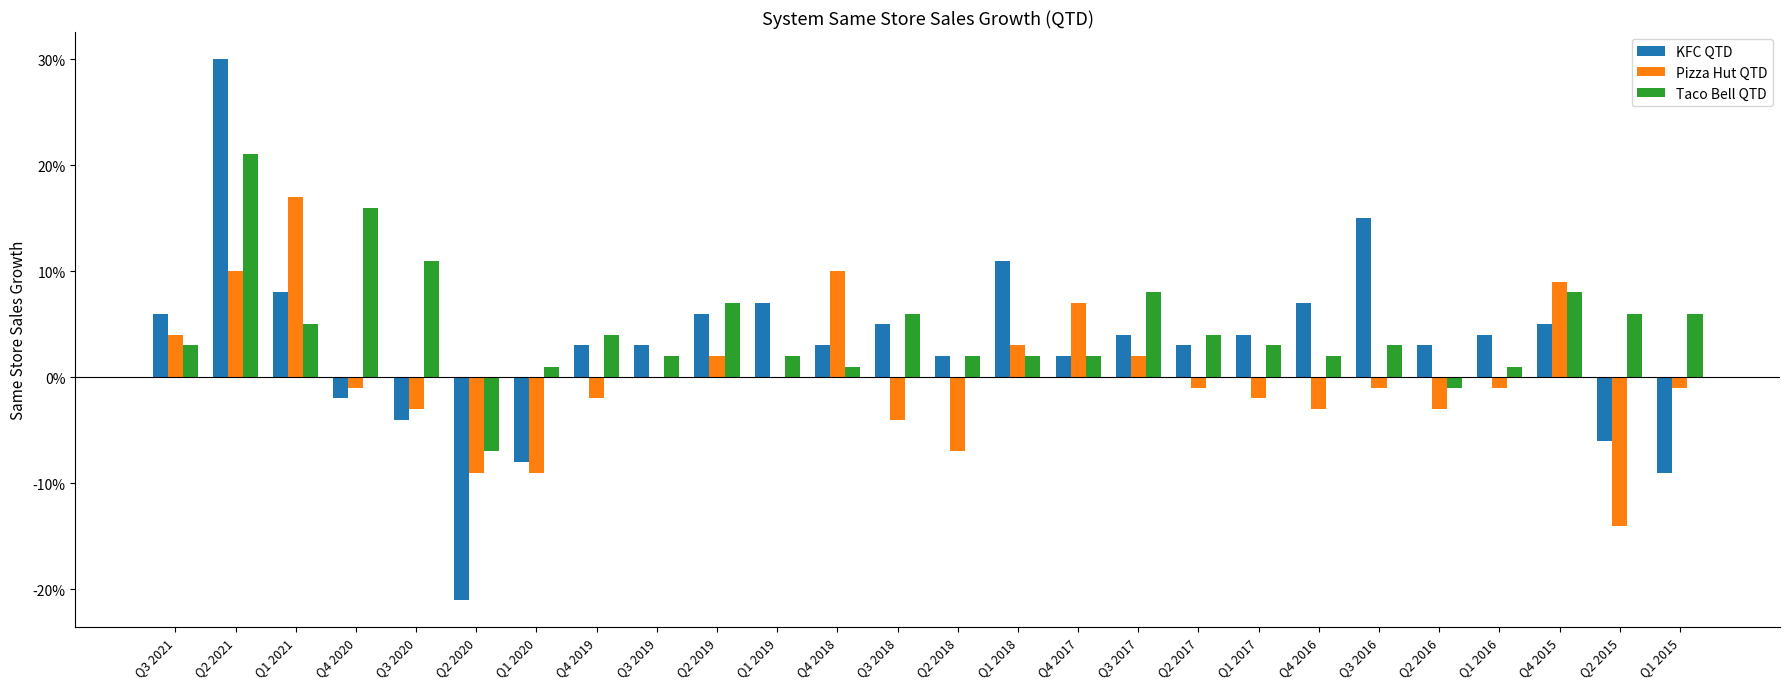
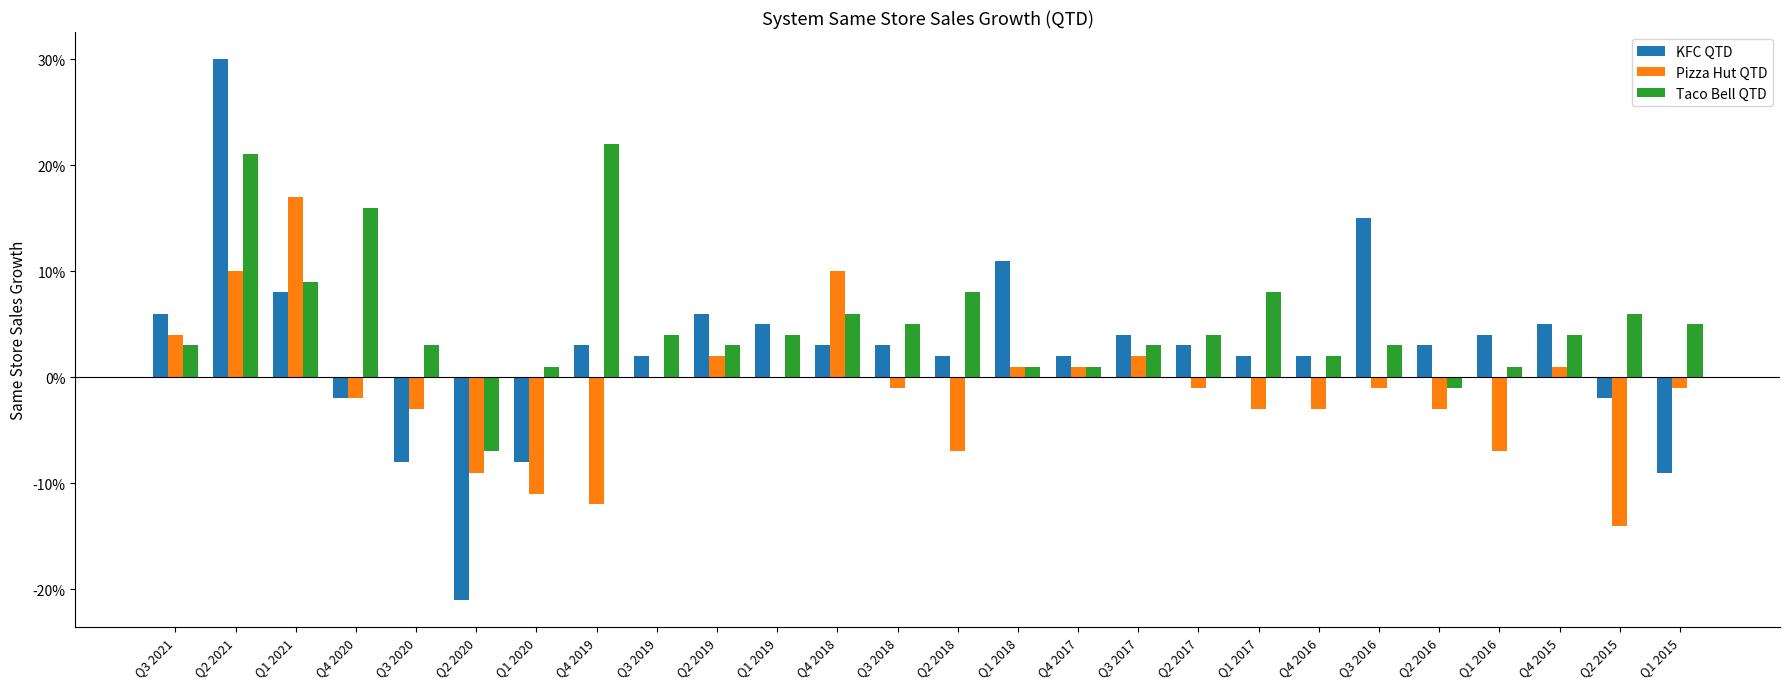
  {
    "KFC QTD": {
      "Q3 2021": "6.0%",
      "Q2 2021": "30.0%",
      "Q1 2021": "8.0%",
      "Q4 2020": "-2.0%",
-     "Q3 2020": "-4.0%",
+     "Q3 2020": "-8.0%",
      "Q2 2020": "-21.0%",
      "Q1 2020": "-8.0%",
      "Q4 2019": "3.0%",
-     "Q3 2019": "3.0%",
+     "Q3 2019": "2.0%",
      "Q2 2019": "6.0%",
-     "Q1 2019": "7.0%",
+     "Q1 2019": "5.0%",
      "Q4 2018": "3.0%",
-     "Q3 2018": "5.0%",
+     "Q3 2018": "3.0%",
      "Q2 2018": "2.0%",
      "Q1 2018": "11.0%",
      "Q4 2017": "2.0%",
      "Q3 2017": "4.0%",
      "Q2 2017": "3.0%",
-     "Q1 2017": "4.0%",
-     "Q4 2016": "7.0%",
+     "Q1 2017": "2.0%",
+     "Q4 2016": "2.0%",
      "Q3 2016": "15.0%",
      "Q2 2016": "3.0%",
      "Q1 2016": "4.0%",
      "Q4 2015": "5.0%",
-     "Q2 2015": "-6.0%",
+     "Q2 2015": "-2.0%",
      "Q1 2015": "-9.0%"
    },
    "Pizza Hut QTD": {
      "Q3 2021": "4.0%",
      "Q2 2021": "10.0%",
      "Q1 2021": "17.0%",
-     "Q4 2020": "-1.0%",
+     "Q4 2020": "-2.0%",
      "Q3 2020": "-3.0%",
      "Q2 2020": "-9.0%",
-     "Q1 2020": "-9.0%",
-     "Q4 2019": "-2.0%",
+     "Q1 2020": "-11.0%",
+     "Q4 2019": "-12.0%",
      "Q3 2019": "0.0%",
      "Q2 2019": "2.0%",
      "Q1 2019": "0.0%",
      "Q4 2018": "10.0%",
-     "Q3 2018": "-4.0%",
+     "Q3 2018": "-1.0%",
      "Q2 2018": "-7.0%",
-     "Q1 2018": "3.0%",
-     "Q4 2017": "7.0%",
+     "Q1 2018": "1.0%",
+     "Q4 2017": "1.0%",
      "Q3 2017": "2.0%",
      "Q2 2017": "-1.0%",
-     "Q1 2017": "-2.0%",
+     "Q1 2017": "-3.0%",
      "Q4 2016": "-3.0%",
      "Q3 2016": "-1.0%",
      "Q2 2016": "-3.0%",
-     "Q1 2016": "-1.0%",
-     "Q4 2015": "9.0%",
+     "Q1 2016": "-7.0%",
+     "Q4 2015": "1.0%",
      "Q2 2015": "-14.0%",
      "Q1 2015": "-1.0%"
    },
    "Taco Bell QTD": {
      "Q3 2021": "3.0%",
      "Q2 2021": "21.0%",
-     "Q1 2021": "5.0%",
+     "Q1 2021": "9.0%",
      "Q4 2020": "16.0%",
-     "Q3 2020": "11.0%",
+     "Q3 2020": "3.0%",
      "Q2 2020": "-7.0%",
      "Q1 2020": "1.0%",
-     "Q4 2019": "4.0%",
-     "Q3 2019": "2.0%",
-     "Q2 2019": "7.0%",
-     "Q1 2019": "2.0%",
-     "Q4 2018": "1.0%",
-     "Q3 2018": "6.0%",
-     "Q2 2018": "2.0%",
-     "Q1 2018": "2.0%",
-     "Q4 2017": "2.0%",
-     "Q3 2017": "8.0%",
+     "Q4 2019": "22.0%",
+     "Q3 2019": "4.0%",
+     "Q2 2019": "3.0%",
+     "Q1 2019": "4.0%",
+     "Q4 2018": "6.0%",
+     "Q3 2018": "5.0%",
+     "Q2 2018": "8.0%",
+     "Q1 2018": "1.0%",
+     "Q4 2017": "1.0%",
+     "Q3 2017": "3.0%",
      "Q2 2017": "4.0%",
-     "Q1 2017": "3.0%",
+     "Q1 2017": "8.0%",
      "Q4 2016": "2.0%",
      "Q3 2016": "3.0%",
      "Q2 2016": "-1.0%",
      "Q1 2016": "1.0%",
-     "Q4 2015": "8.0%",
+     "Q4 2015": "4.0%",
      "Q2 2015": "6.0%",
-     "Q1 2015": "6.0%"
+     "Q1 2015": "5.0%"
    }
  }
